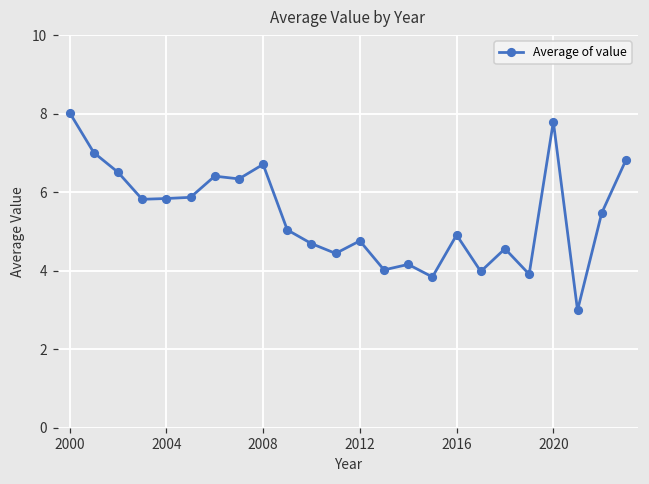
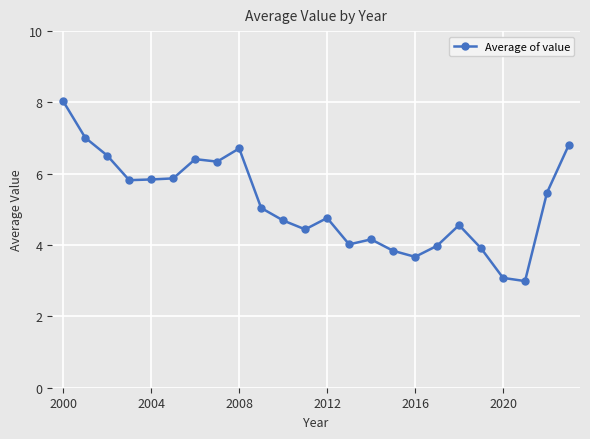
  {
    "2000": 8.0,
    "2004": 5.8,
    "2008": 6.7,
    "2012": 4.8,
-   "2016": 4.9,
-   "2020": 7.8
+   "2016": 3.7,
+   "2020": 3.1
  }
